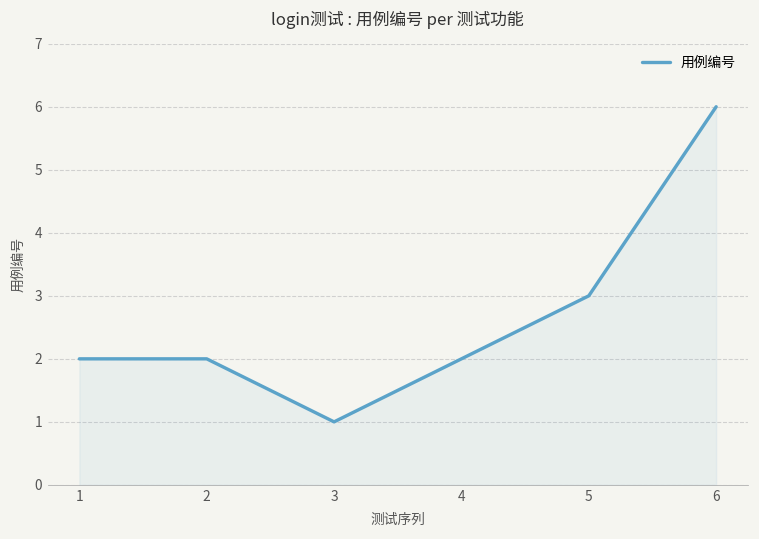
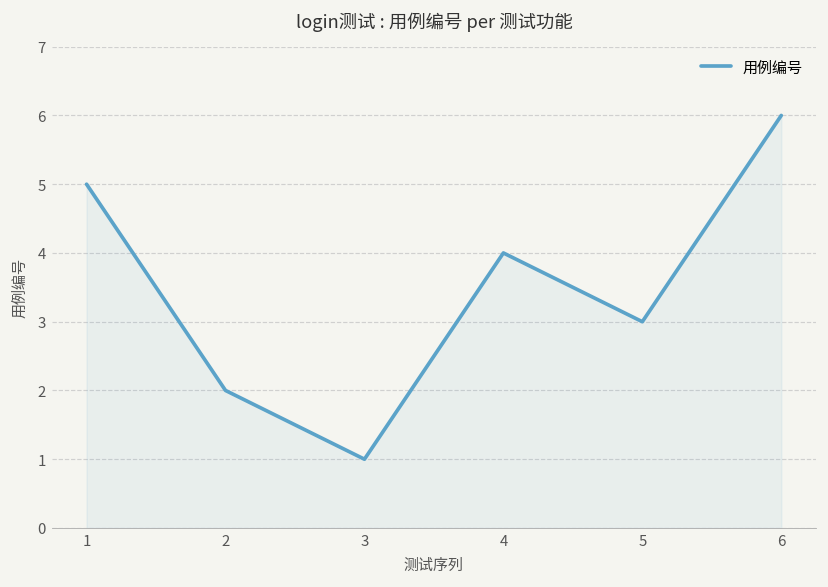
  {
-   "1": 2,
+   "1": 5,
    "2": 2,
    "3": 1,
-   "4": 2,
+   "4": 4,
    "5": 3,
    "6": 6
  }
